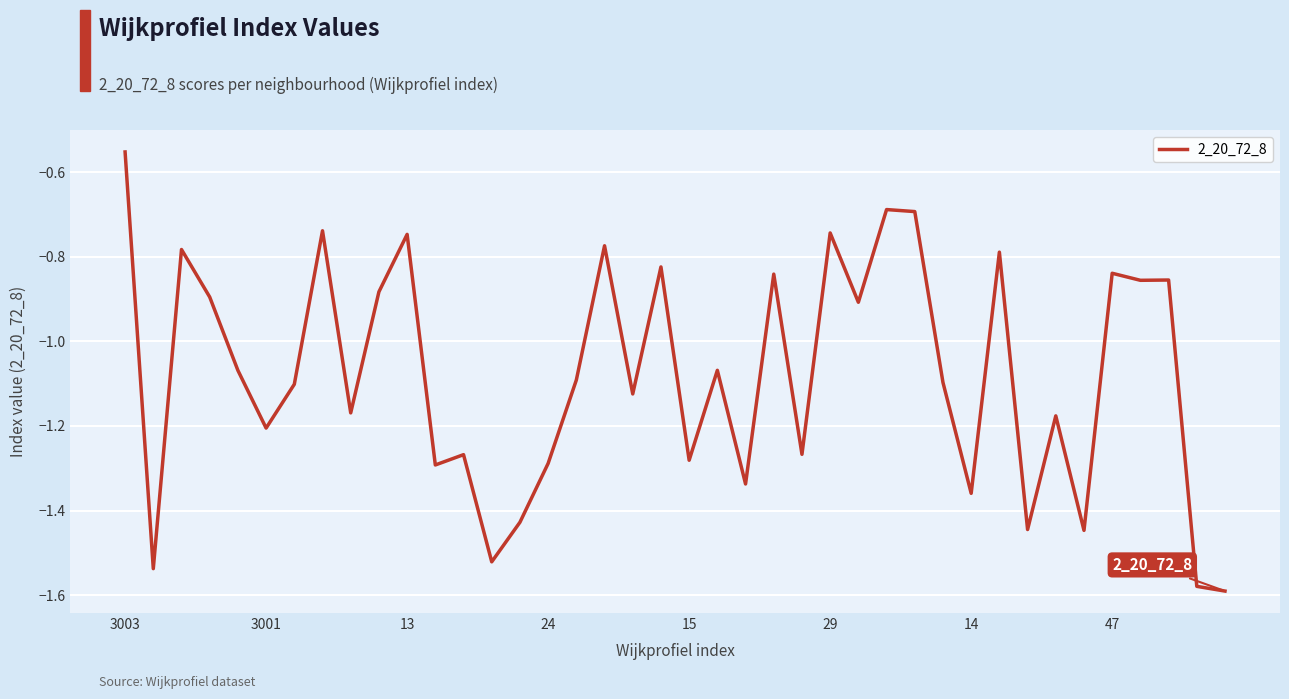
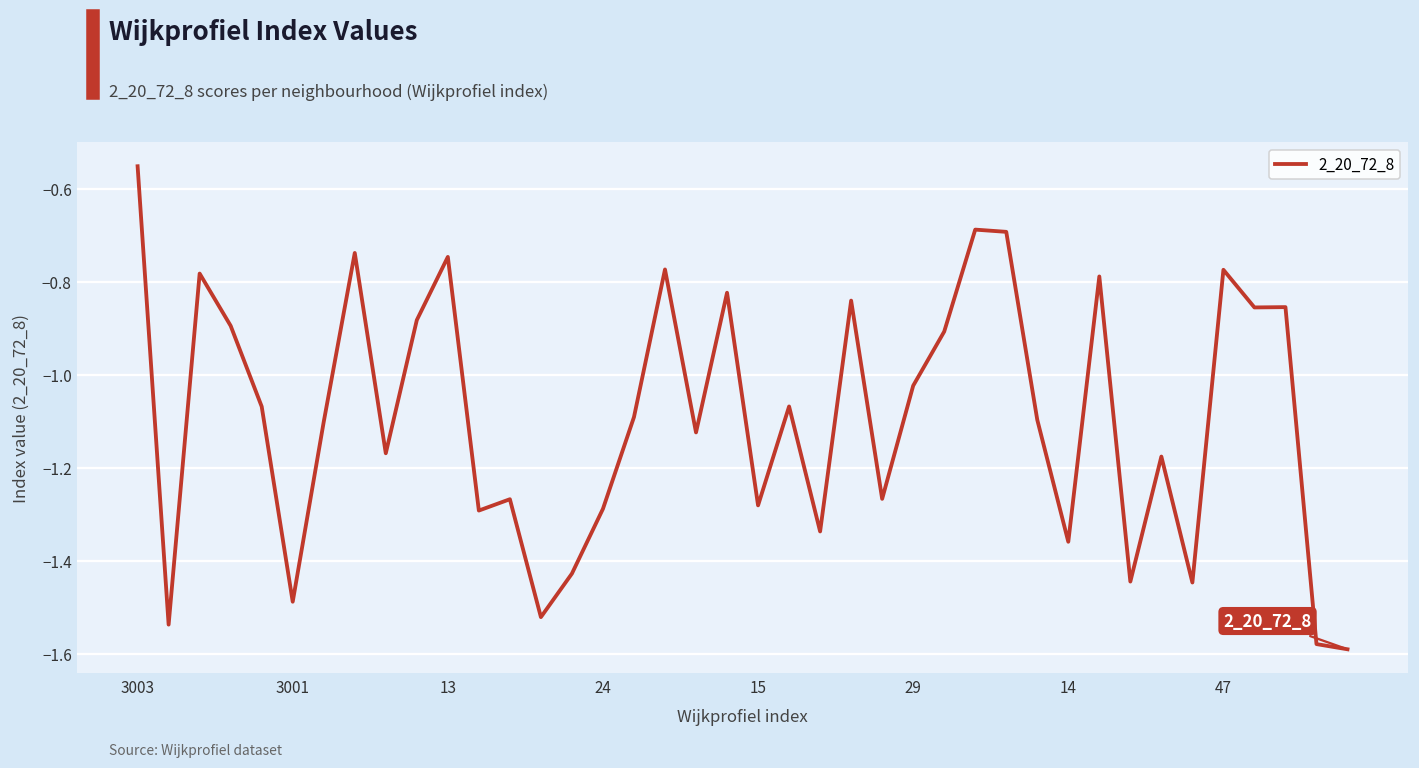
  {
    "3003": -0.55,
-   "3001": -1.20,
+   "3001": -1.49,
    "13": -0.75,
    "24": -1.29,
    "15": -1.28,
-   "29": -0.74,
+   "29": -1.02,
    "14": -1.36,
-   "47": -0.84
+   "47": -0.77
  }
